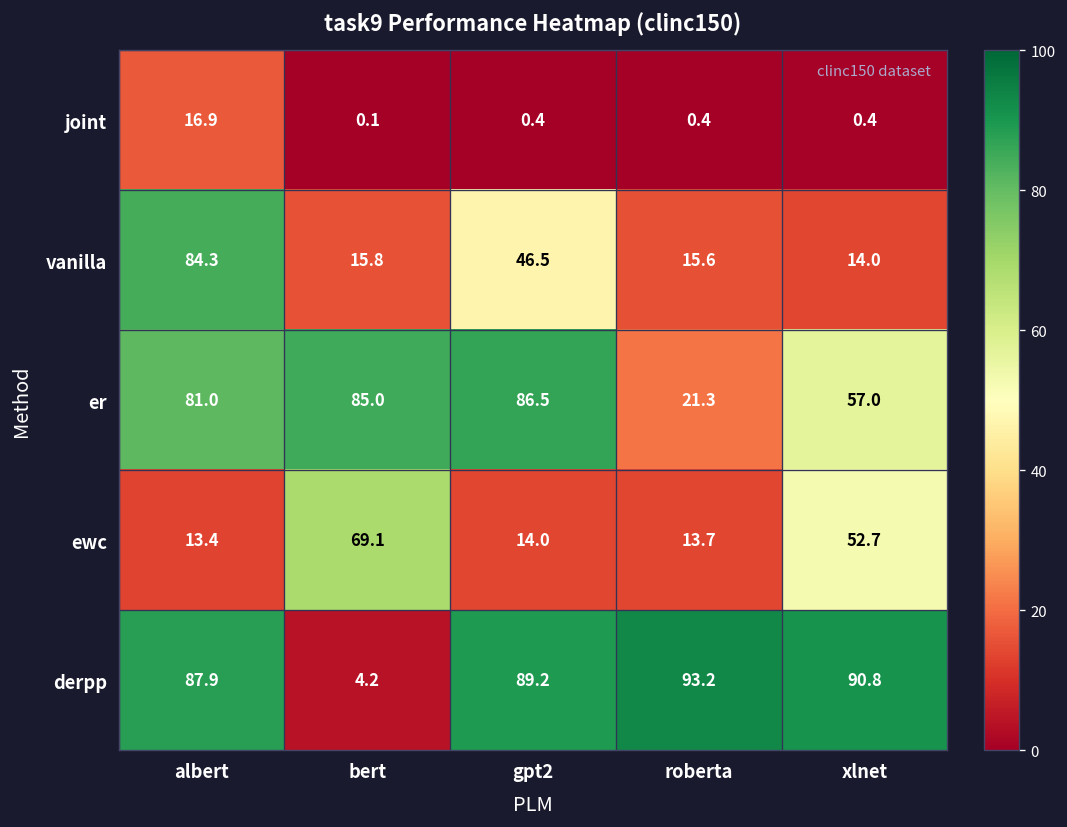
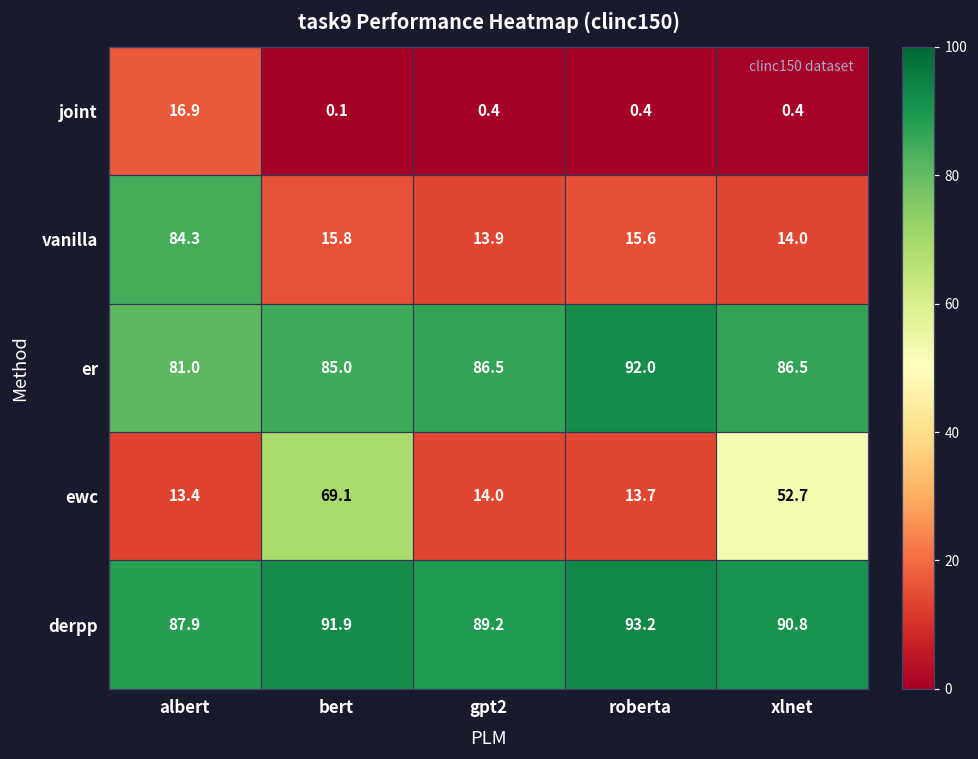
  {
    "joint": {
      "albert": 16.9,
      "bert": 0.1,
      "gpt2": 0.4,
      "roberta": 0.4
    },
    "vanilla": {
      "albert": 84.3,
      "bert": 15.8,
-     "gpt2": 46.5,
+     "gpt2": 13.9,
      "roberta": 15.6,
      "xlnet": 14.0
    },
    "er": {
      "albert": 81.0,
      "bert": 85.0,
      "gpt2": 86.5,
-     "roberta": 21.3,
-     "xlnet": 57.0
+     "roberta": 92.0,
+     "xlnet": 86.5
    },
    "ewc": {
      "albert": 13.4,
      "bert": 69.1,
      "gpt2": 14.0,
      "roberta": 13.7,
      "xlnet": 52.7
    },
    "derpp": {
      "albert": 87.9,
-     "bert": 4.2,
+     "bert": 91.9,
      "gpt2": 89.2,
      "roberta": 93.2,
      "xlnet": 90.8
    }
  }
